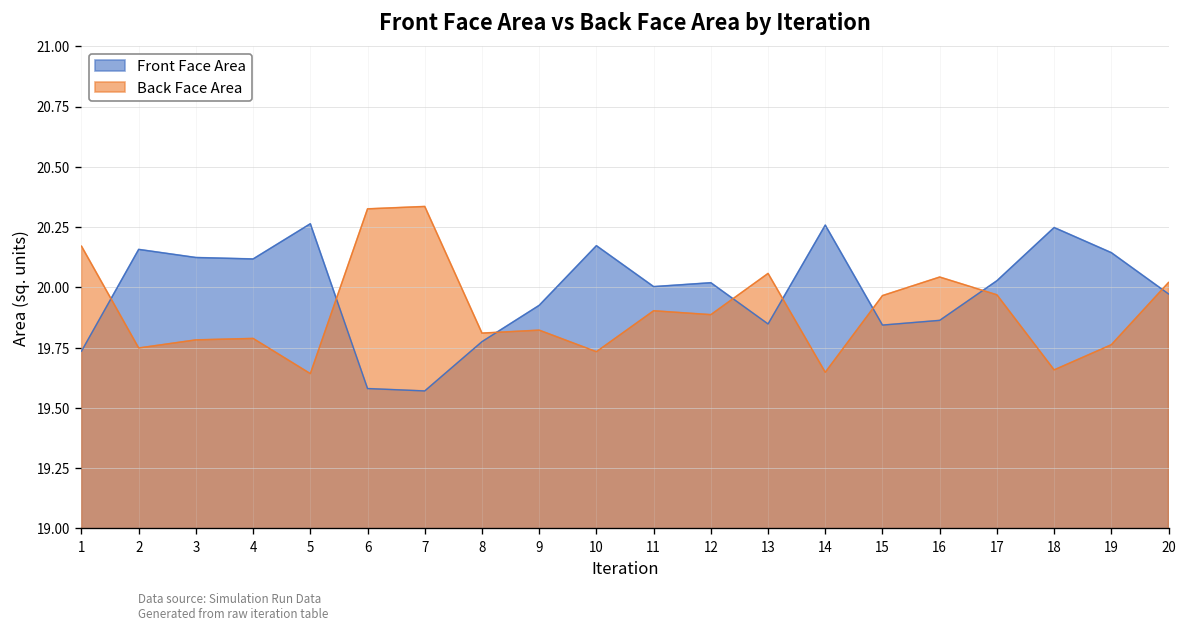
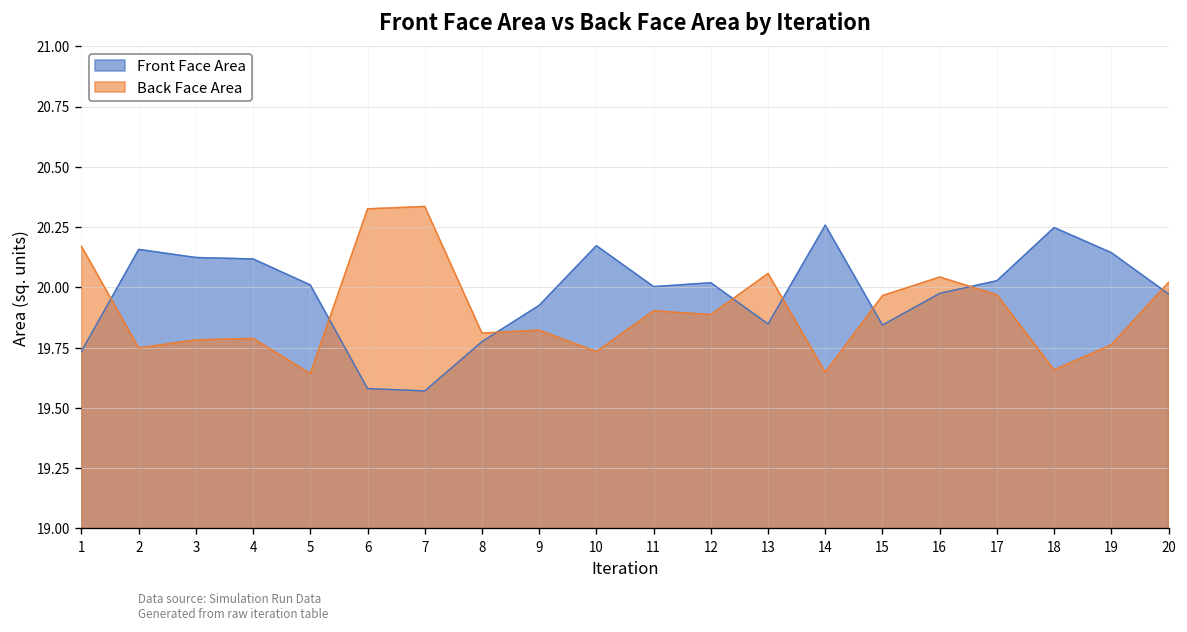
  {
    "Front Face Area": {
      "1": 19.74,
      "2": 20.16,
      "3": 20.12,
      "4": 20.12,
-     "5": 20.26,
+     "5": 20.01,
      "6": 19.58,
      "7": 19.57,
      "8": 19.77,
      "9": 19.93,
      "10": 20.17,
      "11": 20.00,
      "12": 20.02,
      "13": 19.85,
      "14": 20.26,
      "15": 19.84,
-     "16": 19.86,
+     "16": 19.98,
      "17": 20.03,
      "18": 20.25,
      "19": 20.14,
      "20": 19.97
    },
    "Back Face Area": {
      "1": 20.17,
      "2": 19.75,
      "3": 19.78,
      "4": 19.79,
      "5": 19.64,
      "6": 20.33,
      "7": 20.34,
      "8": 19.81,
      "9": 19.82,
      "10": 19.73,
      "11": 19.90,
      "12": 19.89,
      "13": 20.06,
      "14": 19.65,
      "15": 19.97,
      "16": 20.04,
      "17": 19.97,
      "18": 19.66,
      "19": 19.76,
      "20": 20.02
    }
  }
